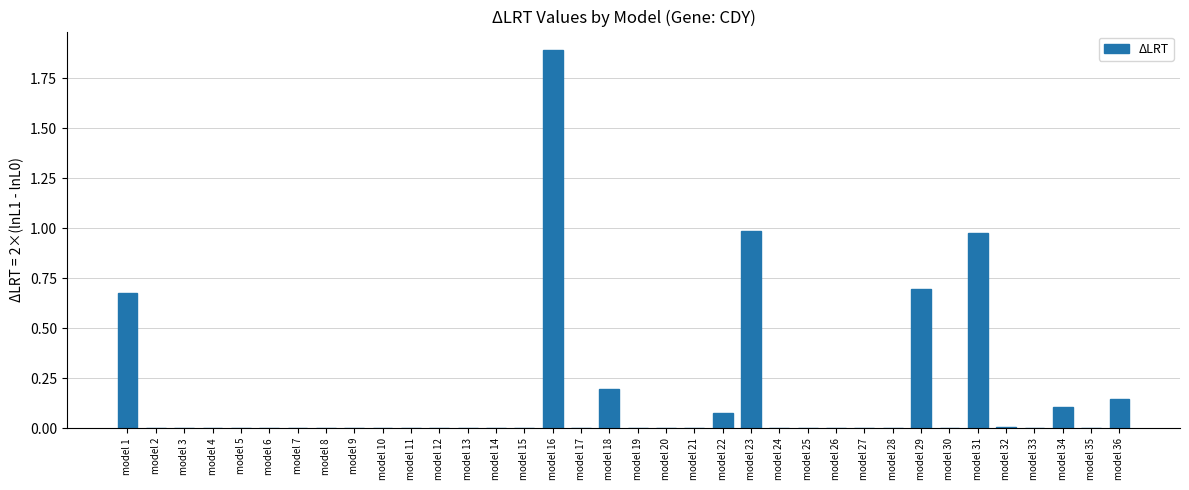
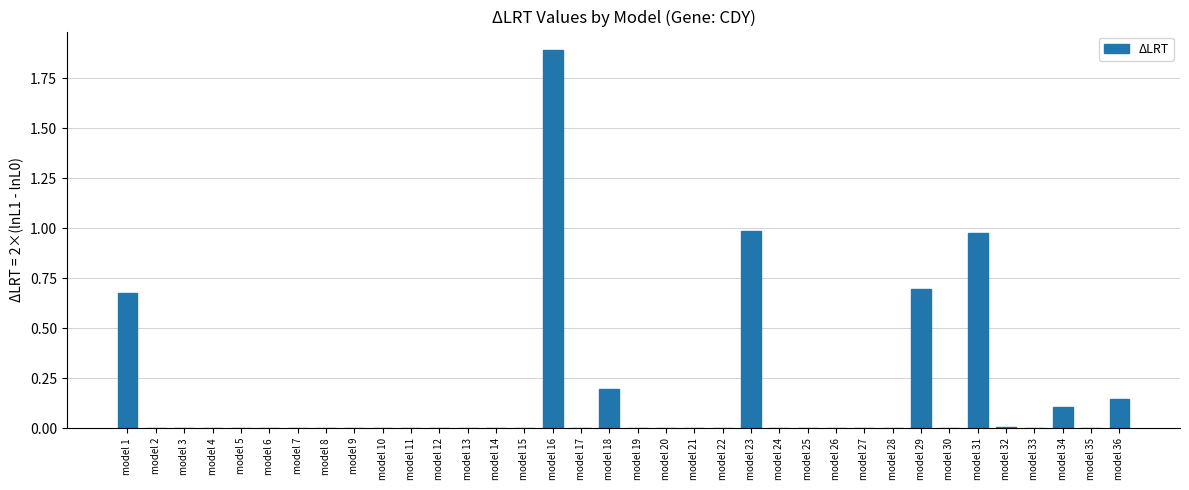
  {
    "model 1": 0.68,
    "model 16": 1.89,
    "model 18": 0.20,
-   "model 22": 0.07,
+   "model 22": 0.00,
    "model 23": 0.99,
    "model 29": 0.70,
    "model 31": 0.98,
    "model 34": 0.11,
    "model 36": 0.14
  }
